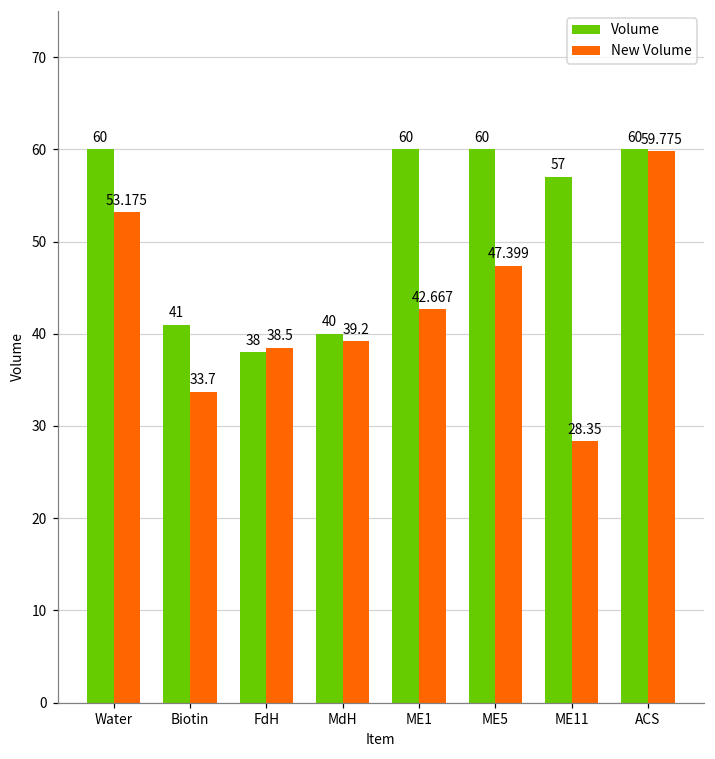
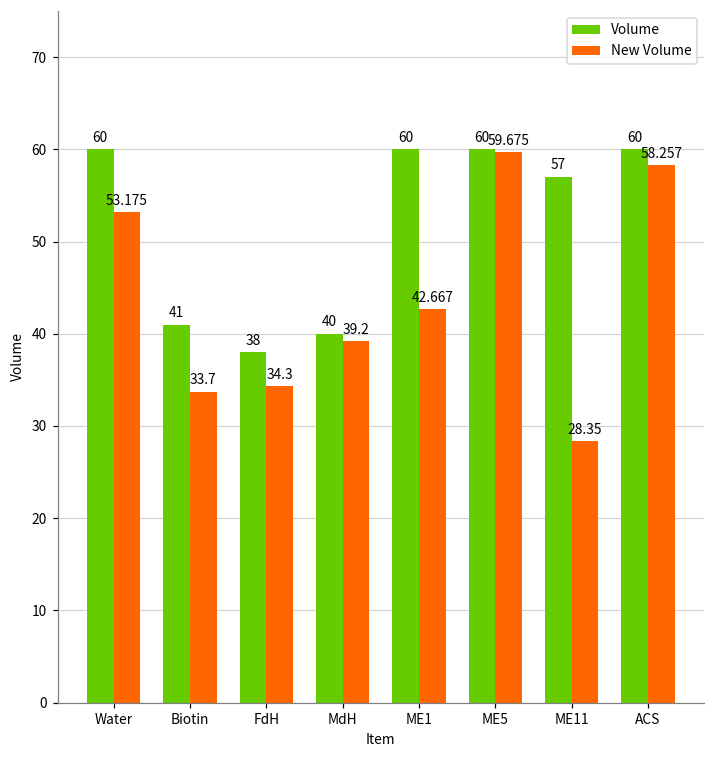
  {
    "Volume": {
      "Water": 60,
      "Biotin": 41,
      "FdH": 38,
      "MdH": 40,
      "ME1": 60,
      "ME5": 60,
      "ME11": 57,
      "ACS": 60
    },
    "New Volume": {
      "Water": 53.175,
      "Biotin": 33.7,
-     "FdH": 38.5,
+     "FdH": 34.3,
      "MdH": 39.2,
      "ME1": 42.667,
-     "ME5": 47.399,
+     "ME5": 59.675,
      "ME11": 28.35,
-     "ACS": 59.775
+     "ACS": 58.257
    }
  }
